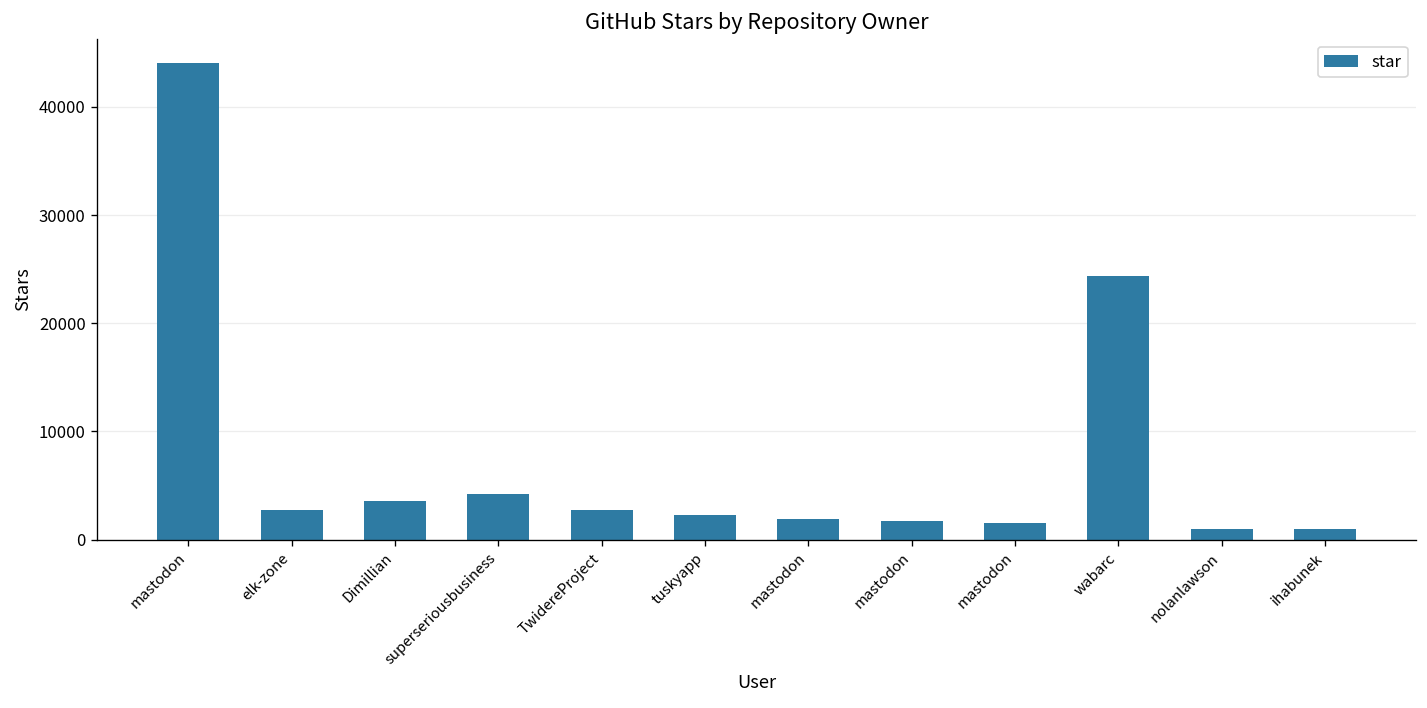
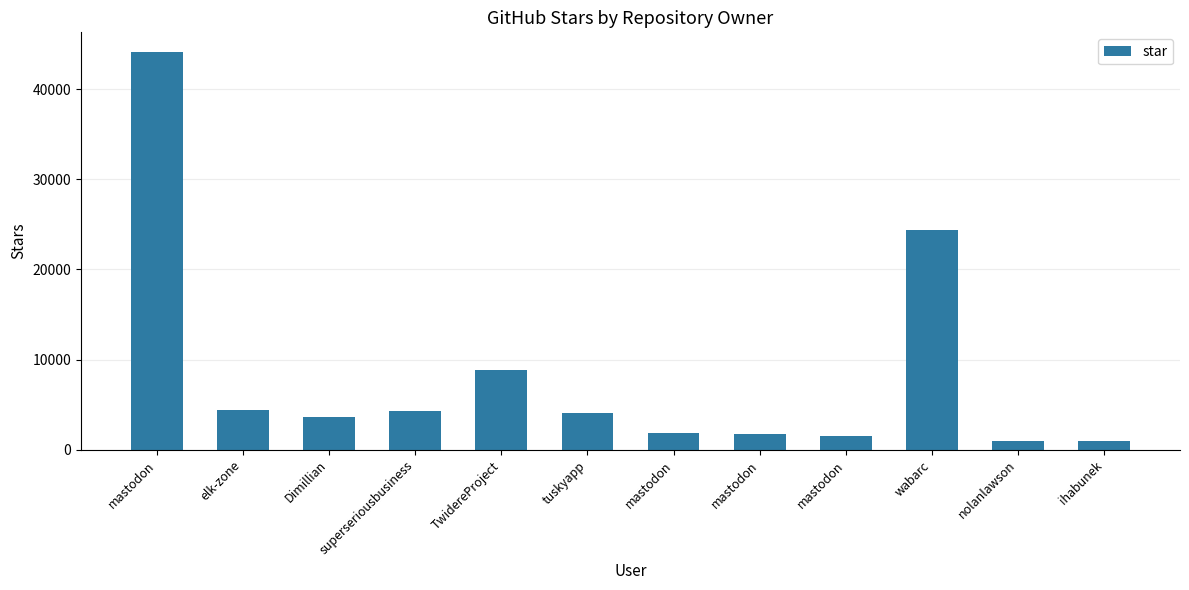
  {
-   "elk-zone": 3000,
+   "elk-zone": 4000,
    "Dimillian": 4000,
    "superseriousbusiness": 4000,
-   "TwidereProject": 3000,
-   "tuskyapp": 2000,
+   "TwidereProject": 9000,
+   "tuskyapp": 4000,
    "wabarc": 24000,
    "nolanlawson": 1000,
    "ihabunek": 1000
  }
